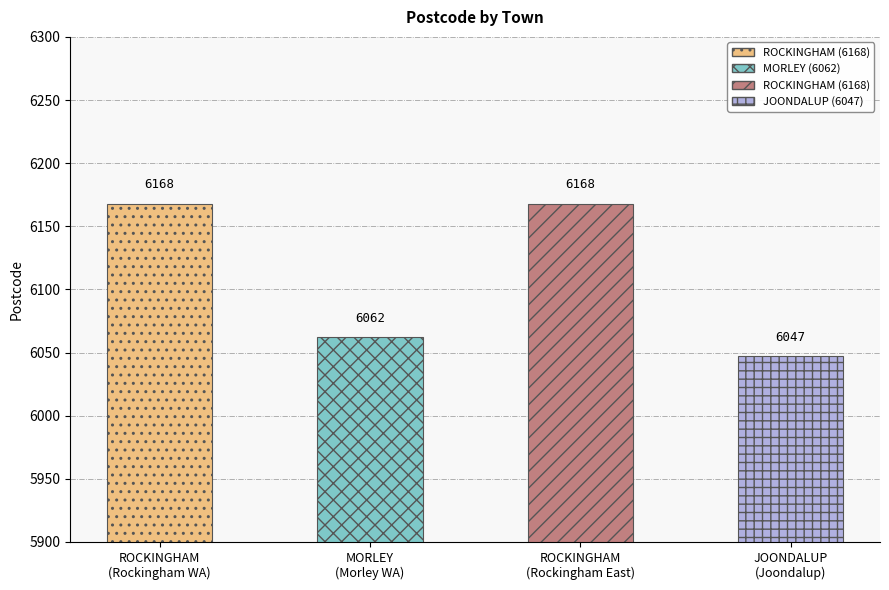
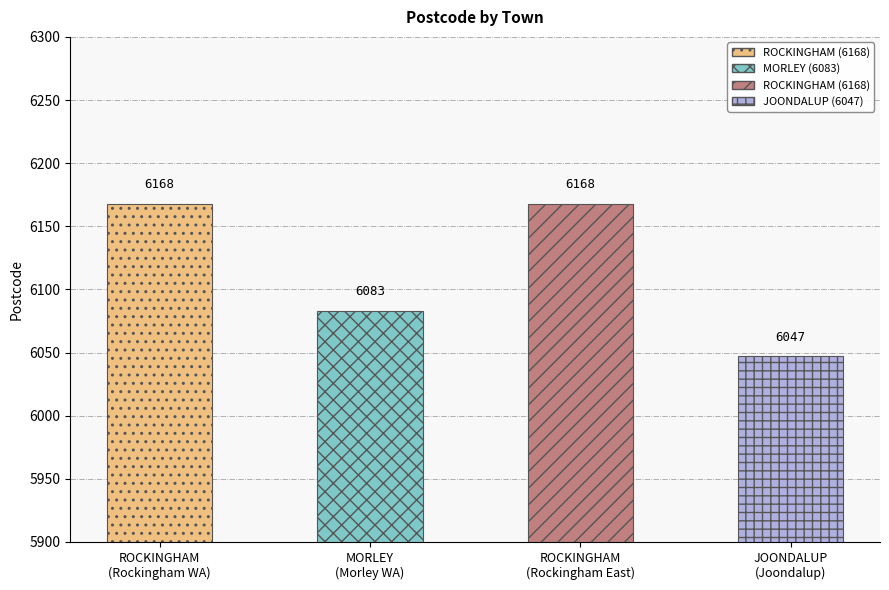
  {
    "ROCKINGHAM (Rockingham WA)": 6168,
-   "MORLEY (Morley WA)": 6062,
+   "MORLEY (Morley WA)": 6083,
    "ROCKINGHAM (Rockingham East)": 6168,
    "JOONDALUP (Joondalup)": 6047
  }
